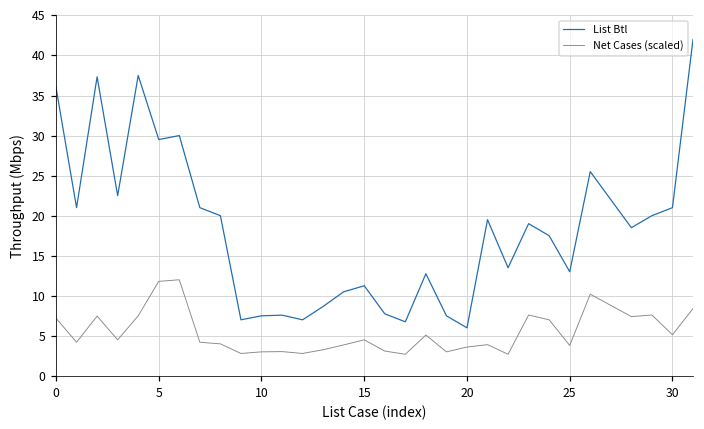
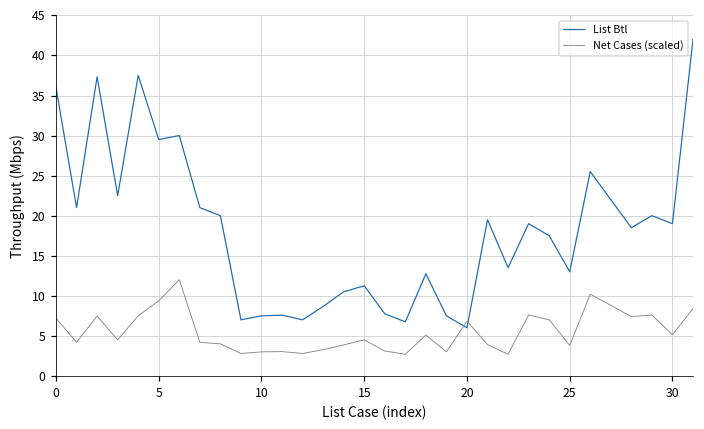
  {
    "List Btl": {
      "0": 36,
      "5": 30,
      "10": 8,
      "15": 11,
      "20": 6,
      "25": 13,
-     "30": 21
+     "30": 19
    },
    "Net Cases (scaled)": {
      "0": 7,
-     "5": 12,
+     "5": 9,
      "10": 3,
      "15": 5,
-     "20": 4,
+     "20": 7,
      "25": 4,
      "30": 5
    }
  }
